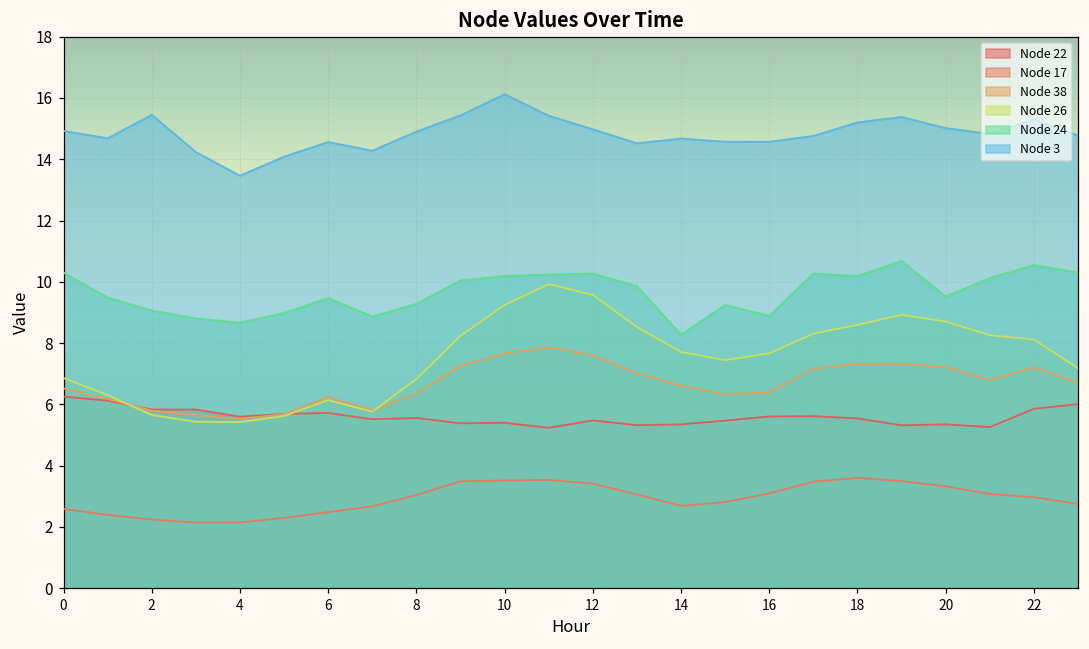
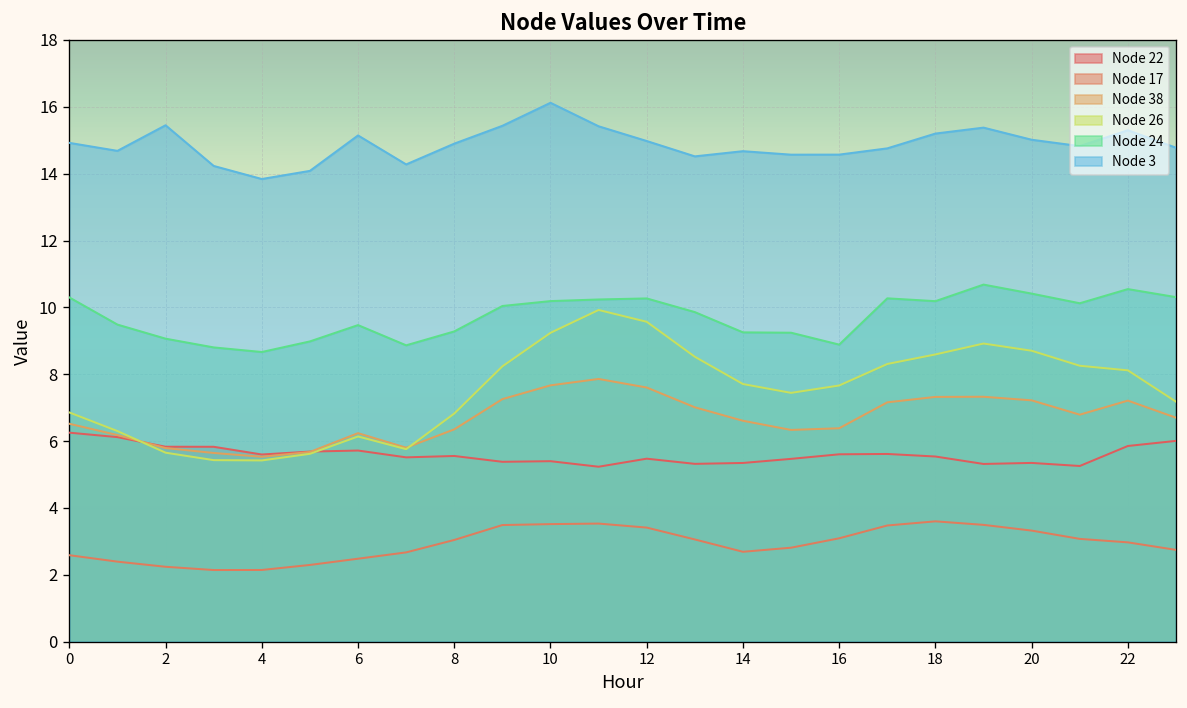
  {
    "Node 24": {
      "0": 10.3,
      "2": 9.1,
      "4": 8.7,
      "6": 9.5,
      "8": 9.3,
      "10": 10.2,
      "12": 10.3,
-     "14": 8.3,
+     "14": 9.3,
      "16": 8.9,
      "18": 10.2,
-     "20": 9.5,
+     "20": 10.4,
      "22": 10.5
    },
    "Node 3": {
      "0": 14.9,
      "2": 15.4,
-     "4": 13.5,
-     "6": 14.6,
+     "4": 13.8,
+     "6": 15.1,
      "8": 14.9,
      "10": 16.1,
      "12": 15.0,
      "14": 14.7,
      "16": 14.6,
      "18": 15.2,
      "20": 15.0
    }
  }
